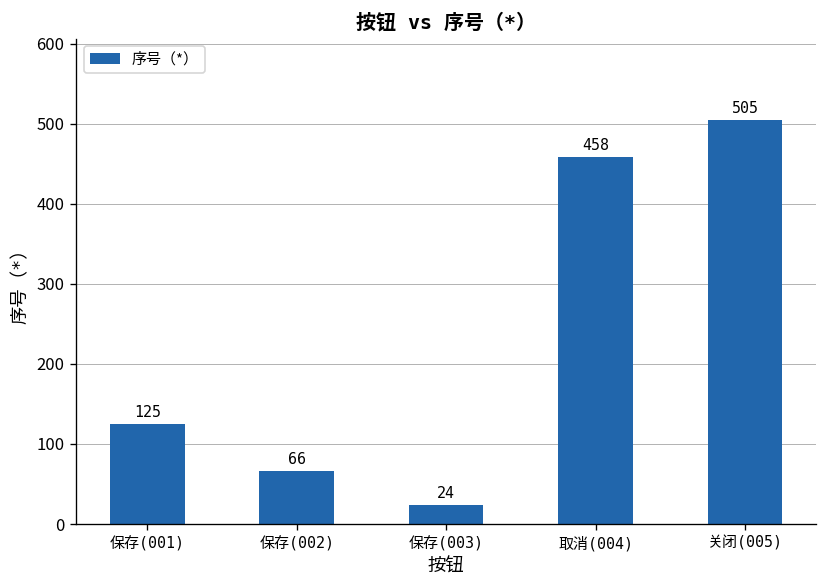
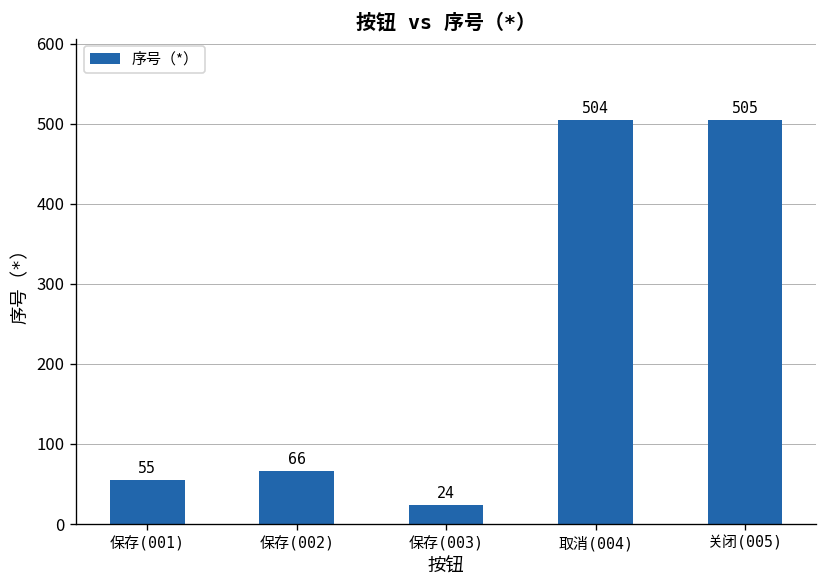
  {
-   "保存(001)": 125,
+   "保存(001)": 55,
    "保存(002)": 66,
    "保存(003)": 24,
-   "取消(004)": 458,
+   "取消(004)": 504,
    "关闭(005)": 505
  }
